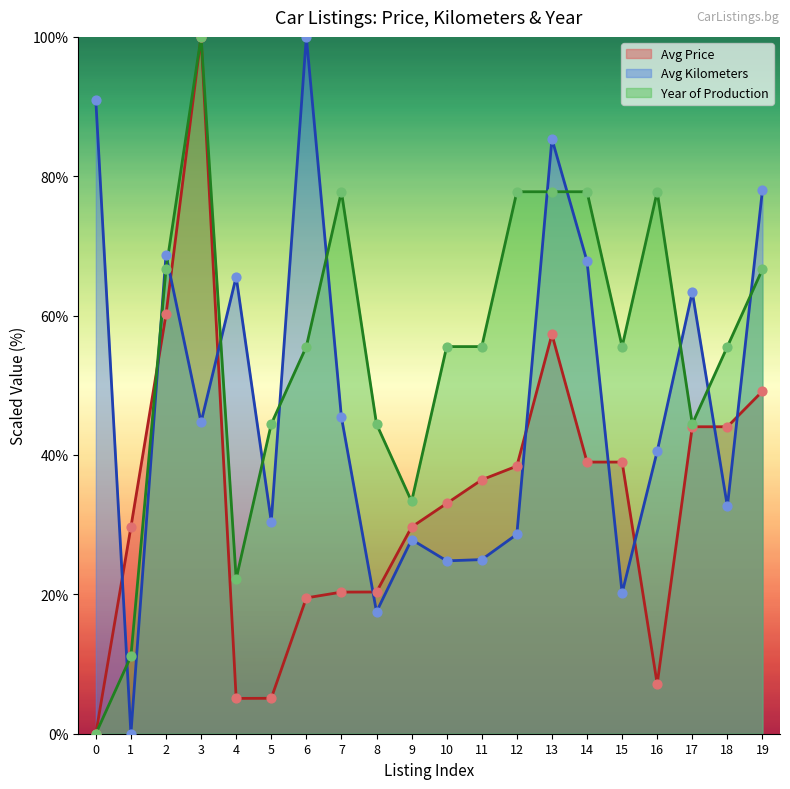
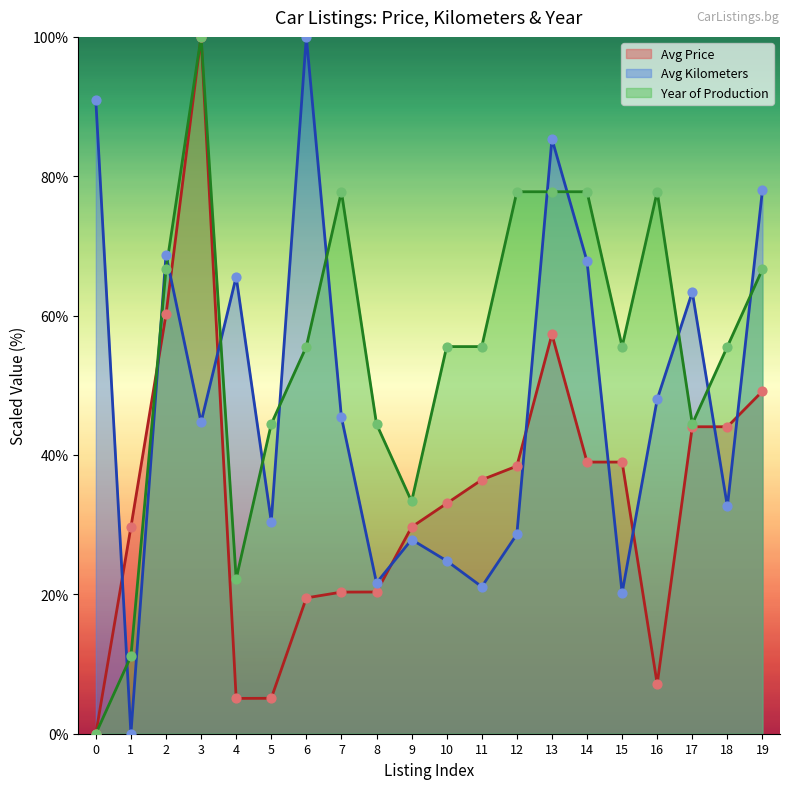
  {
    "Avg Price": {
      "1": "30%",
      "2": "60%",
      "4": "5%",
      "5": "5%",
      "6": "19%",
      "7": "20%",
      "8": "20%",
      "9": "30%",
      "10": "33%",
      "11": "36%",
      "12": "38%",
      "13": "57%",
      "14": "39%",
      "15": "39%",
      "16": "7%",
      "17": "44%",
      "18": "44%",
      "19": "49%"
    },
    "Avg Kilometers": {
      "0": "91%",
      "1": "0%",
      "2": "69%",
      "3": "45%",
      "4": "66%",
      "5": "30%",
      "6": "100%",
      "7": "45%",
-     "8": "17%",
+     "8": "22%",
      "9": "28%",
      "10": "25%",
-     "11": "25%",
+     "11": "21%",
      "12": "29%",
      "13": "85%",
      "14": "68%",
      "15": "20%",
-     "16": "41%",
+     "16": "48%",
      "17": "63%",
      "18": "33%",
      "19": "78%"
    },
    "Year of Production": {
      "1": "11%",
      "2": "67%",
      "4": "22%",
      "5": "44%",
      "6": "56%",
      "7": "78%",
      "8": "44%",
      "9": "33%",
      "10": "56%",
      "11": "56%",
      "12": "78%",
      "13": "78%",
      "14": "78%",
      "15": "56%",
      "16": "78%",
      "17": "44%",
      "18": "56%",
      "19": "67%"
    }
  }
